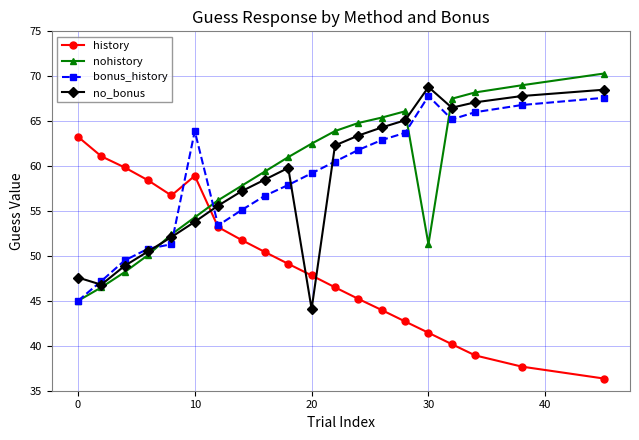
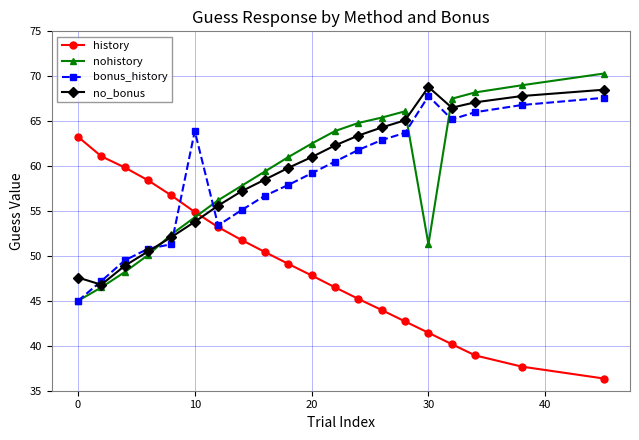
  {
    "history": {
      "0": 63,
-     "10": 59,
+     "10": 55,
      "20": 48,
      "30": 41
    },
    "nohistory": {
      "10": 54,
      "20": 63,
      "30": 51
    },
    "bonus_history": {
      "10": 64,
      "20": 59,
      "30": 68
    },
    "no_bonus": {
      "0": 48,
      "10": 54,
-     "20": 44,
+     "20": 61,
      "30": 69
    }
  }
